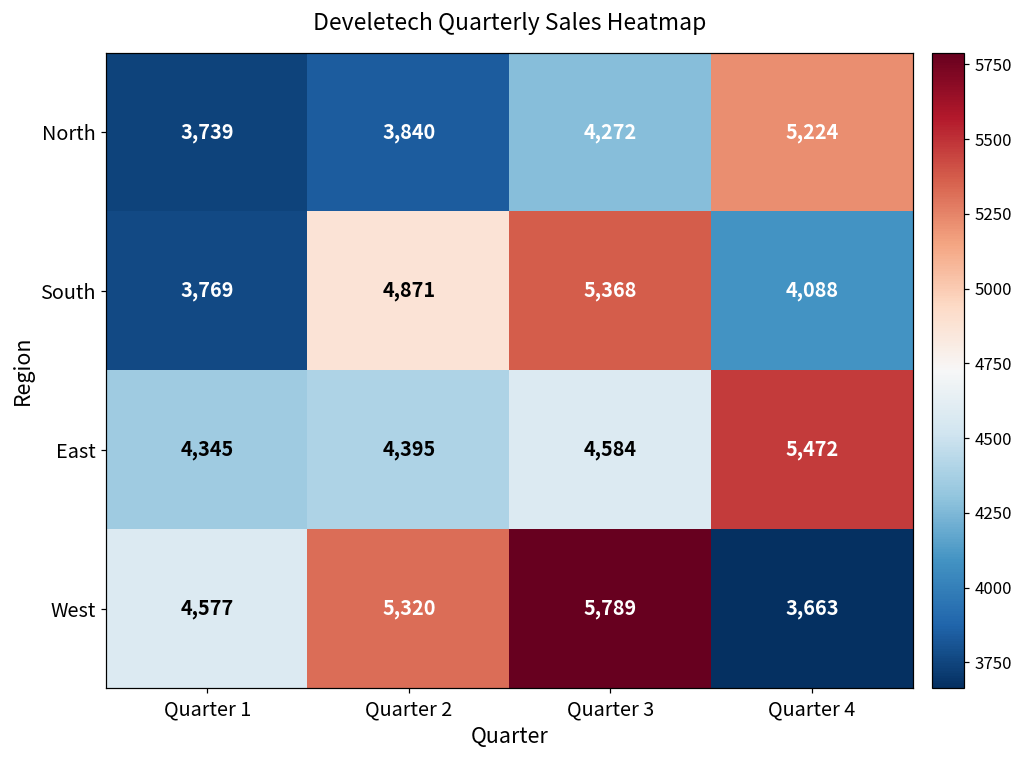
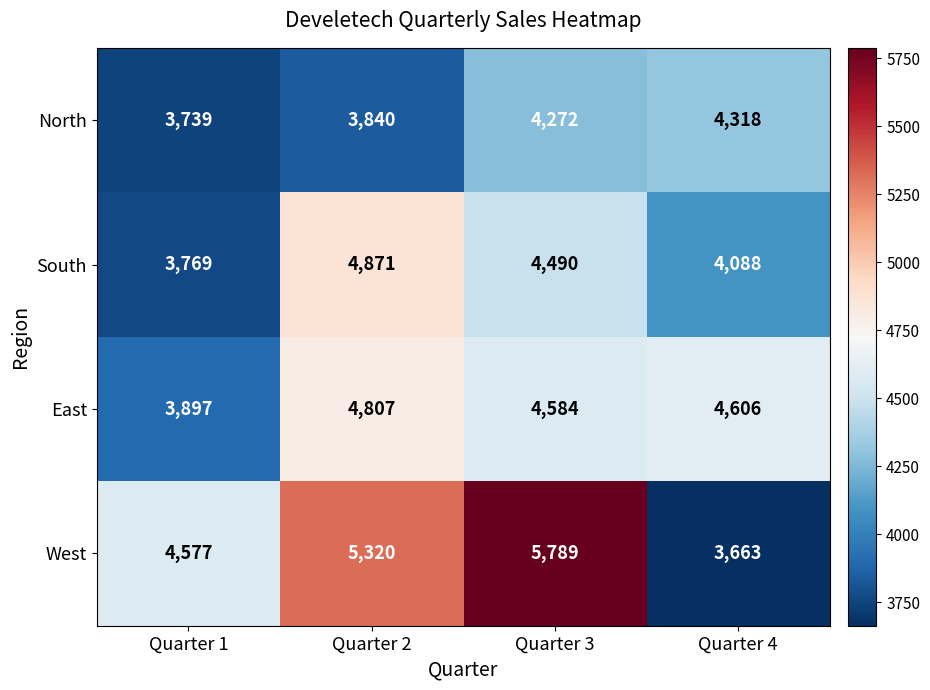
  {
    "North": {
      "Quarter 1": "3,739",
      "Quarter 2": "3,840",
      "Quarter 3": "4,272",
-     "Quarter 4": "5,224"
+     "Quarter 4": "4,318"
    },
    "South": {
      "Quarter 1": "3,769",
      "Quarter 2": "4,871",
-     "Quarter 3": "5,368",
+     "Quarter 3": "4,490",
      "Quarter 4": "4,088"
    },
    "East": {
-     "Quarter 1": "4,345",
-     "Quarter 2": "4,395",
+     "Quarter 1": "3,897",
+     "Quarter 2": "4,807",
      "Quarter 3": "4,584",
-     "Quarter 4": "5,472"
+     "Quarter 4": "4,606"
    },
    "West": {
      "Quarter 1": "4,577",
      "Quarter 2": "5,320",
      "Quarter 3": "5,789",
      "Quarter 4": "3,663"
    }
  }
